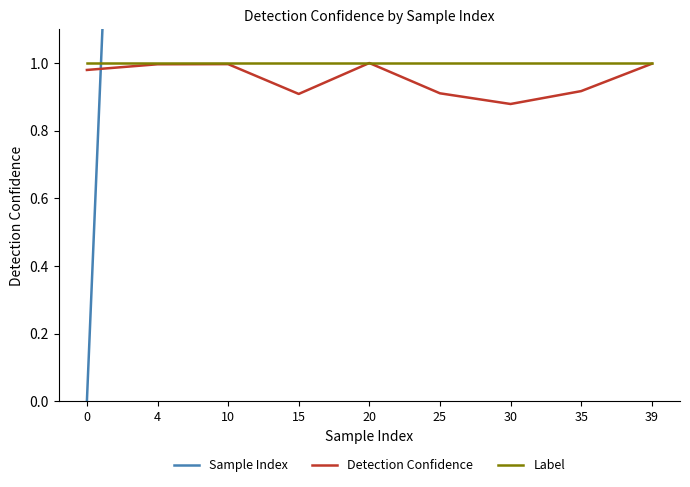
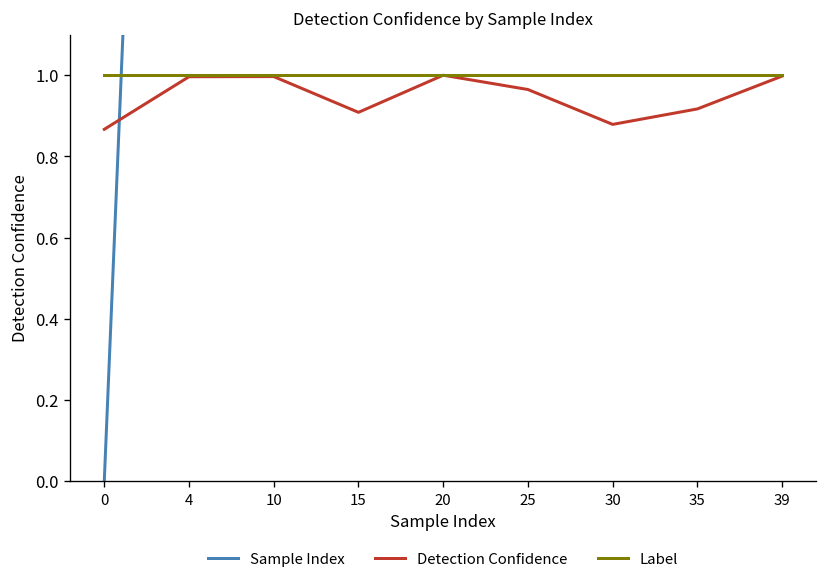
  {
    "Sample Index": {
      "0": 0.00
    },
    "Detection Confidence": {
-     "0": 0.98,
+     "0": 0.87,
      "15": 0.91,
-     "25": 0.91,
+     "25": 0.96,
      "30": 0.88,
      "35": 0.92
    },
    "Label": {
      "0": 1.00,
      "15": 1.00,
      "25": 1.00,
      "30": 1.00,
      "35": 1.00
    }
  }
